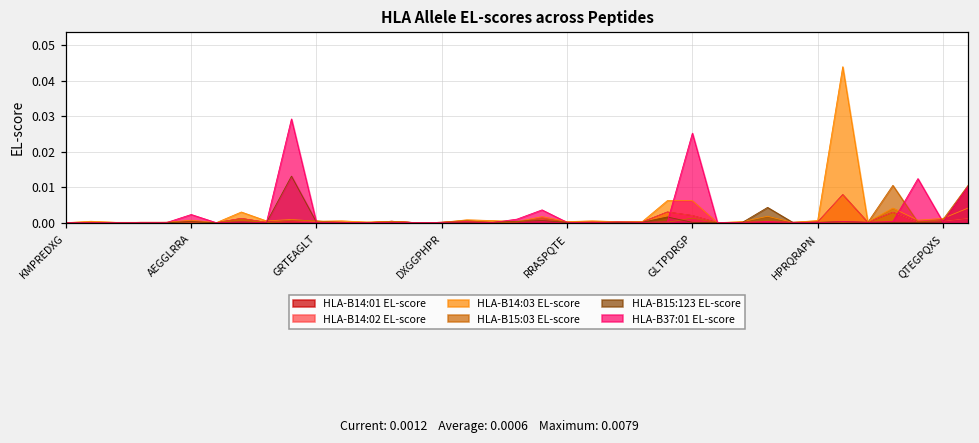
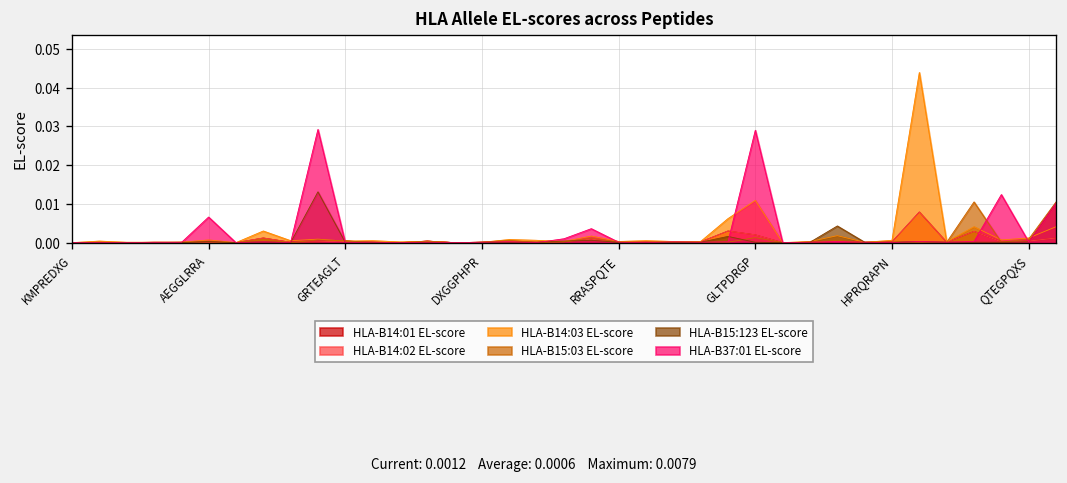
  {
    "HLA-B14:03 EL-score": {
-     "GLTPDRGP": 0.006
+     "GLTPDRGP": 0.011
    },
    "HLA-B15:123 EL-score": {
      "GLTPDRGP": 0.000
    },
    "HLA-B37:01 EL-score": {
-     "AEGGLRRA": 0.002,
-     "GLTPDRGP": 0.025
+     "AEGGLRRA": 0.007,
+     "GLTPDRGP": 0.029
    }
  }
